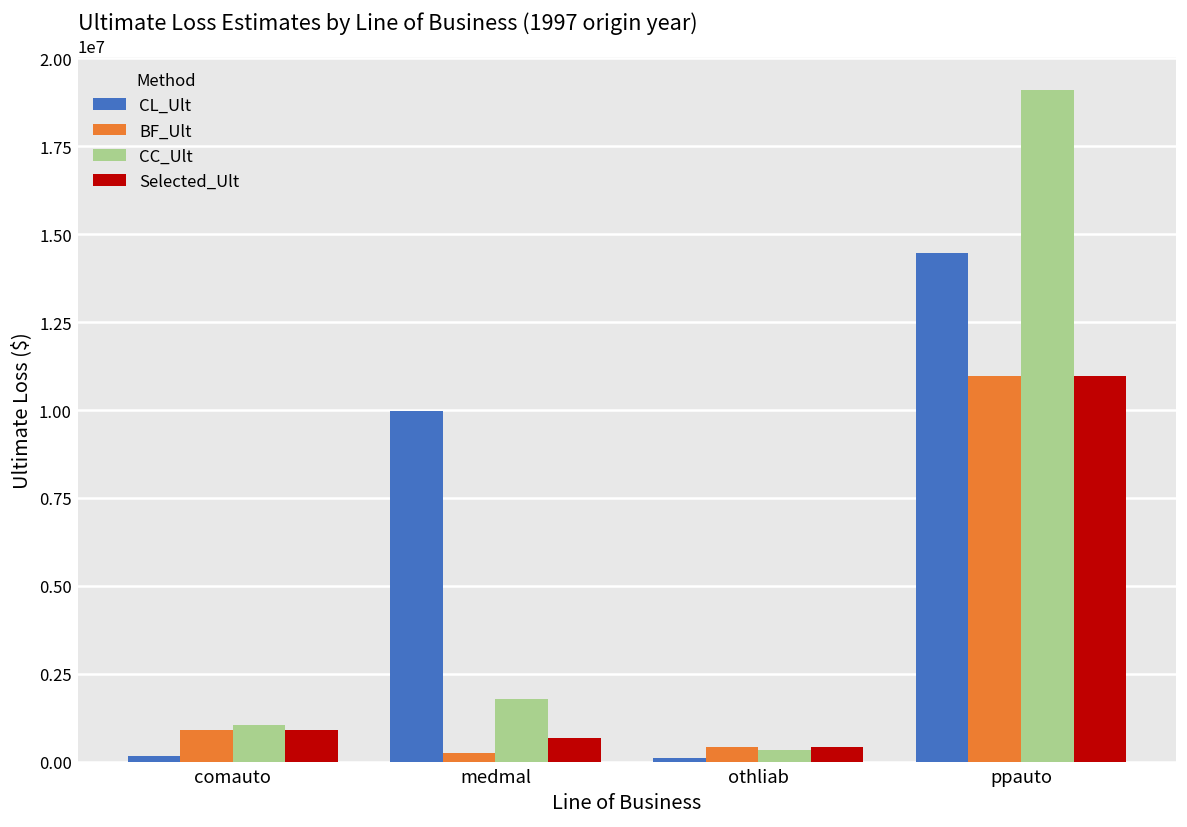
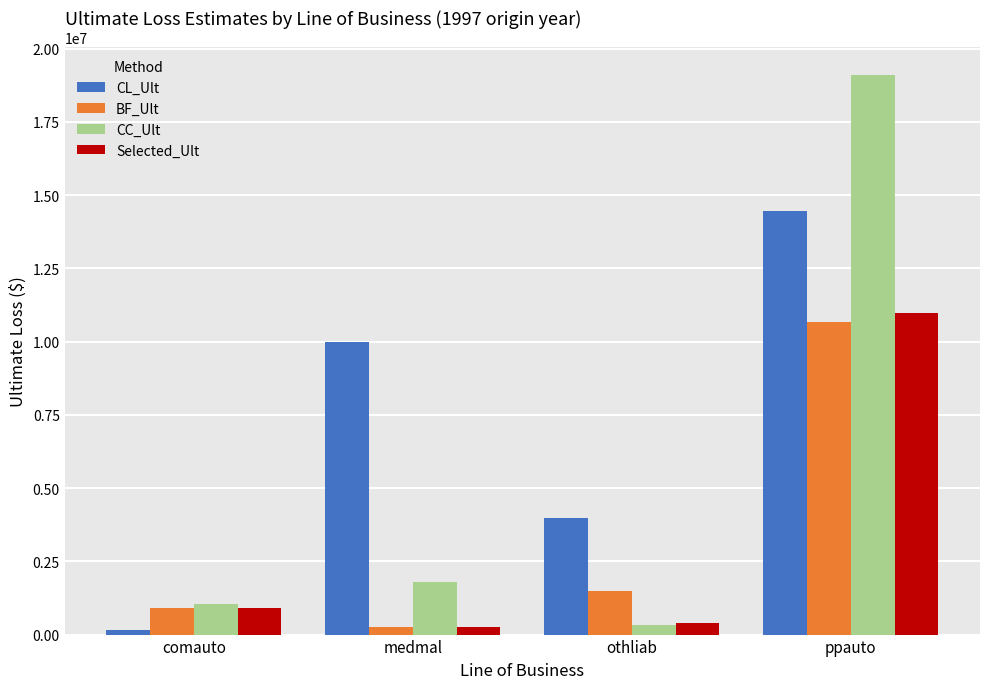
  {
    "CL_Ult": {
      "comauto": 200000,
      "medmal": 10000000,
-     "othliab": 100000,
+     "othliab": 4000000,
      "ppauto": 14500000
    },
    "BF_Ult": {
      "comauto": 900000,
      "medmal": 300000,
-     "othliab": 400000,
-     "ppauto": 11000000
+     "othliab": 1500000,
+     "ppauto": 10700000
    },
    "CC_Ult": {
      "comauto": 1000000,
      "medmal": 1800000,
      "othliab": 300000,
      "ppauto": 19100000
    },
    "Selected_Ult": {
      "comauto": 900000,
-     "medmal": 700000,
+     "medmal": 300000,
      "othliab": 400000,
      "ppauto": 11000000
    }
  }
